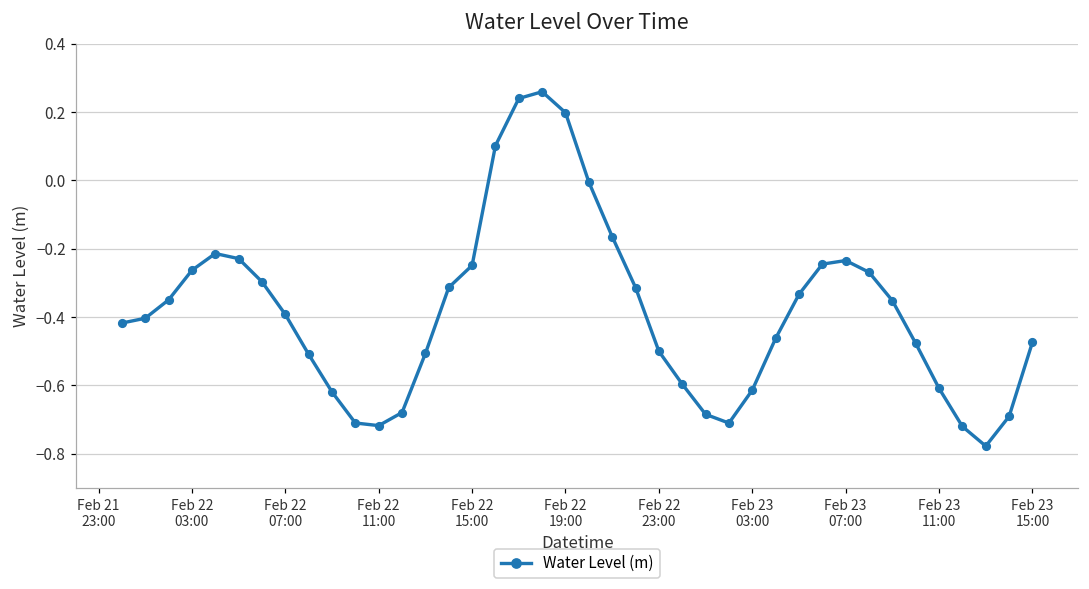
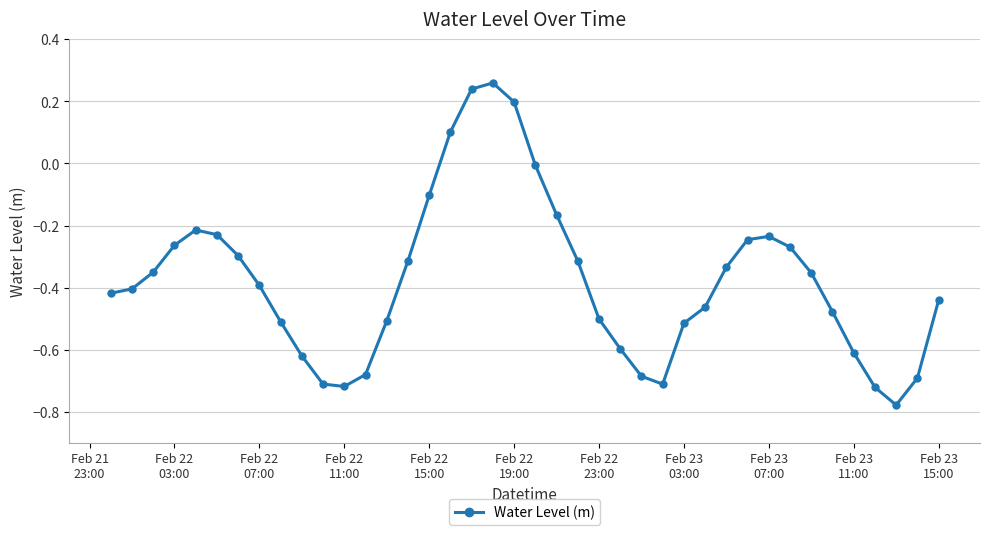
  {
    "Feb 22 03:00": -0.26,
    "Feb 22 07:00": -0.39,
    "Feb 22 11:00": -0.72,
-   "Feb 22 15:00": -0.25,
+   "Feb 22 15:00": -0.10,
    "Feb 22 19:00": 0.20,
    "Feb 22 23:00": -0.50,
-   "Feb 23 03:00": -0.61,
+   "Feb 23 03:00": -0.51,
    "Feb 23 07:00": -0.23,
    "Feb 23 11:00": -0.61,
-   "Feb 23 15:00": -0.47
+   "Feb 23 15:00": -0.44
  }
